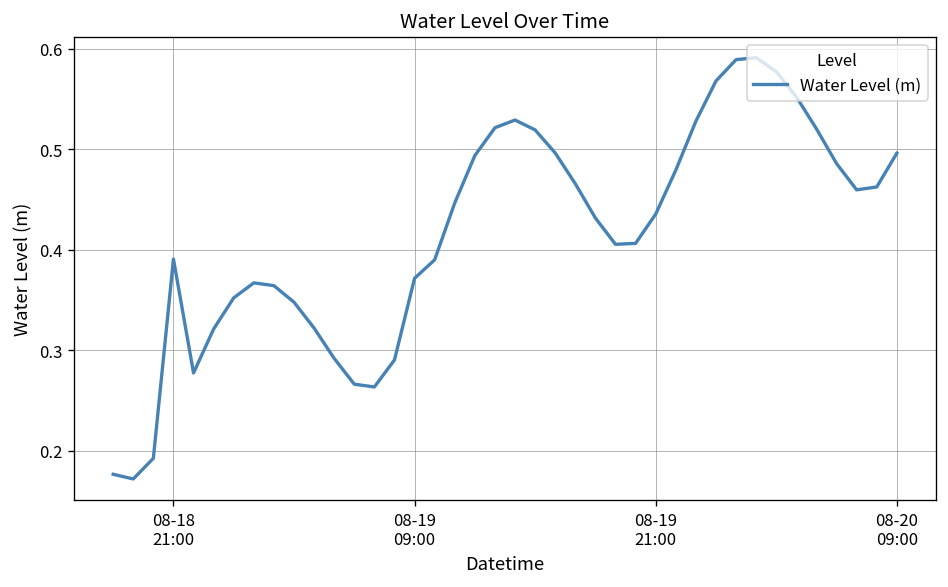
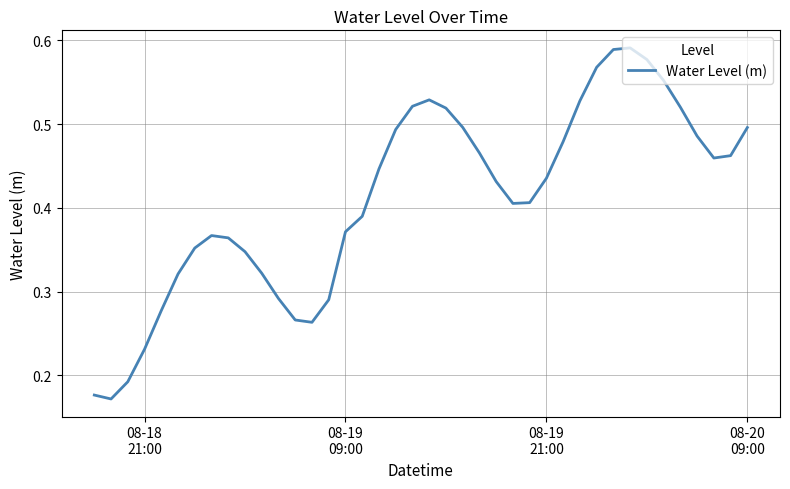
  {
-   "08-18 21:00": 0.39,
+   "08-18 21:00": 0.23,
    "08-19 09:00": 0.37,
    "08-19 21:00": 0.44,
    "08-20 09:00": 0.50
  }
